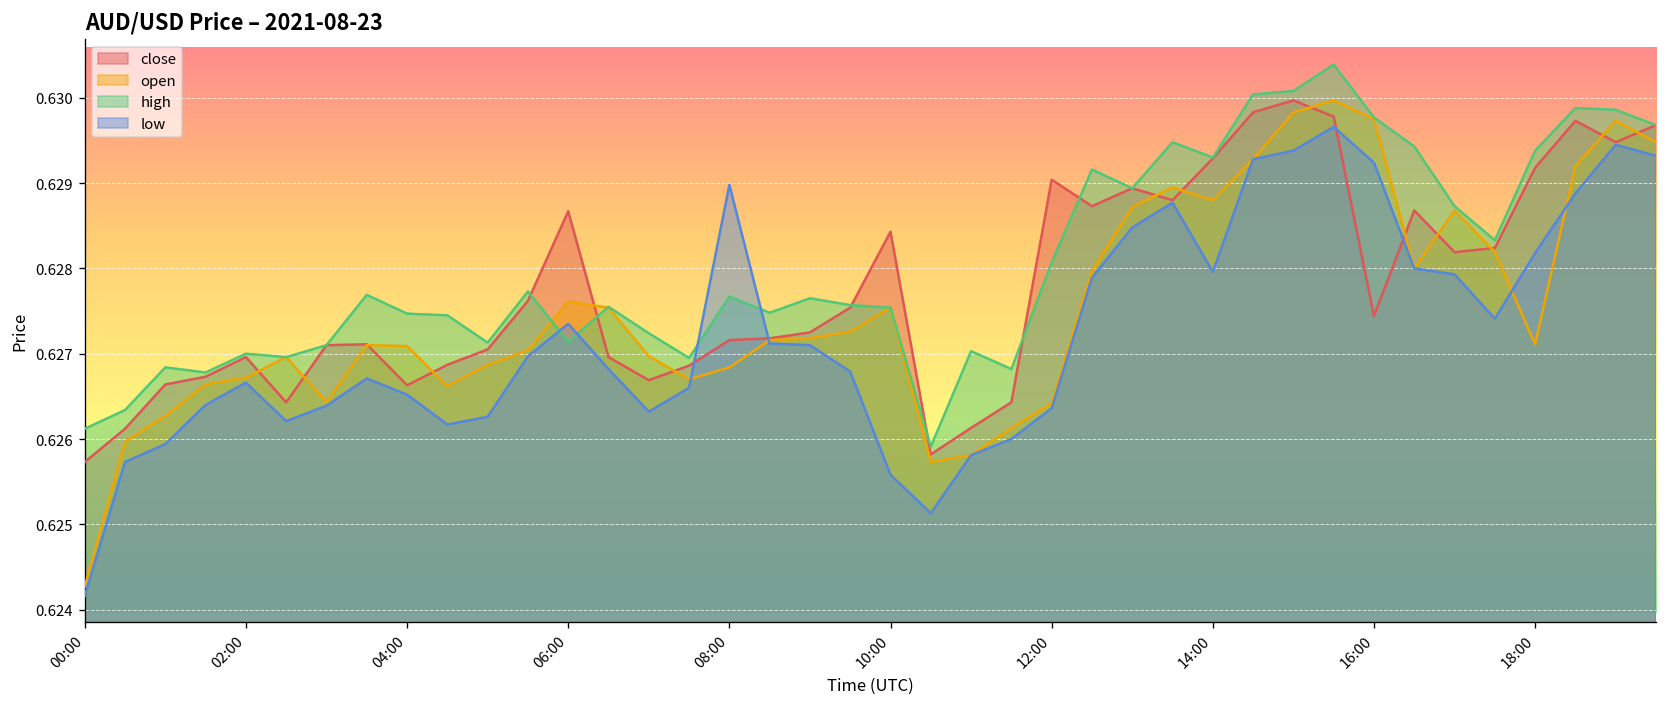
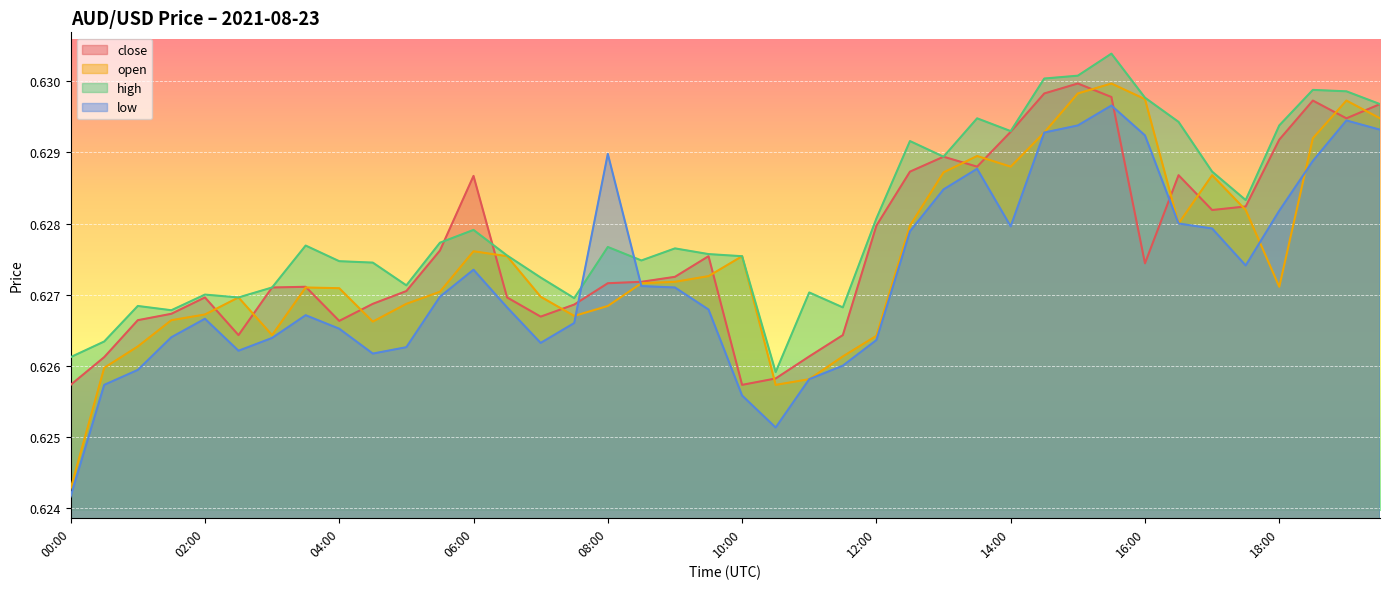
  {
    "close": {
      "00:00": 0.6257,
      "02:00": 0.6270,
      "04:00": 0.6266,
      "06:00": 0.6287,
      "08:00": 0.6272,
-     "10:00": 0.6284,
-     "12:00": 0.6290,
+     "10:00": 0.6257,
+     "12:00": 0.6280,
      "16:00": 0.6274,
      "18:00": 0.6292
    },
    "open": {
      "00:00": 0.6243,
      "02:00": 0.6267,
      "04:00": 0.6271,
      "06:00": 0.6276,
      "08:00": 0.6268,
      "12:00": 0.6264,
      "14:00": 0.6288,
      "18:00": 0.6271
    },
    "high": {
      "00:00": 0.6261,
      "02:00": 0.6270,
      "04:00": 0.6275,
-     "06:00": 0.6271,
+     "06:00": 0.6279,
      "08:00": 0.6277,
      "12:00": 0.6281,
      "18:00": 0.6294
    },
    "low": {
      "00:00": 0.6242,
      "02:00": 0.6267,
      "04:00": 0.6265,
      "06:00": 0.6274,
      "08:00": 0.6290,
      "10:00": 0.6256,
      "12:00": 0.6264,
      "14:00": 0.6280,
      "16:00": 0.6292,
      "18:00": 0.6282
    }
  }
